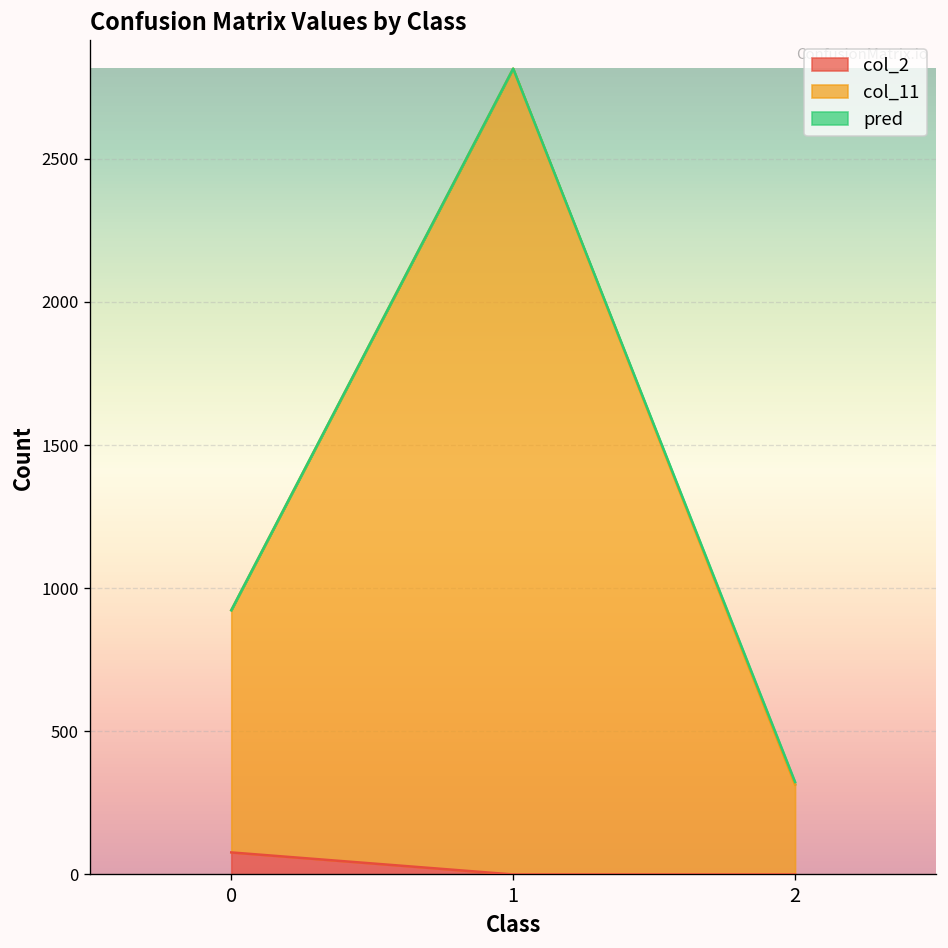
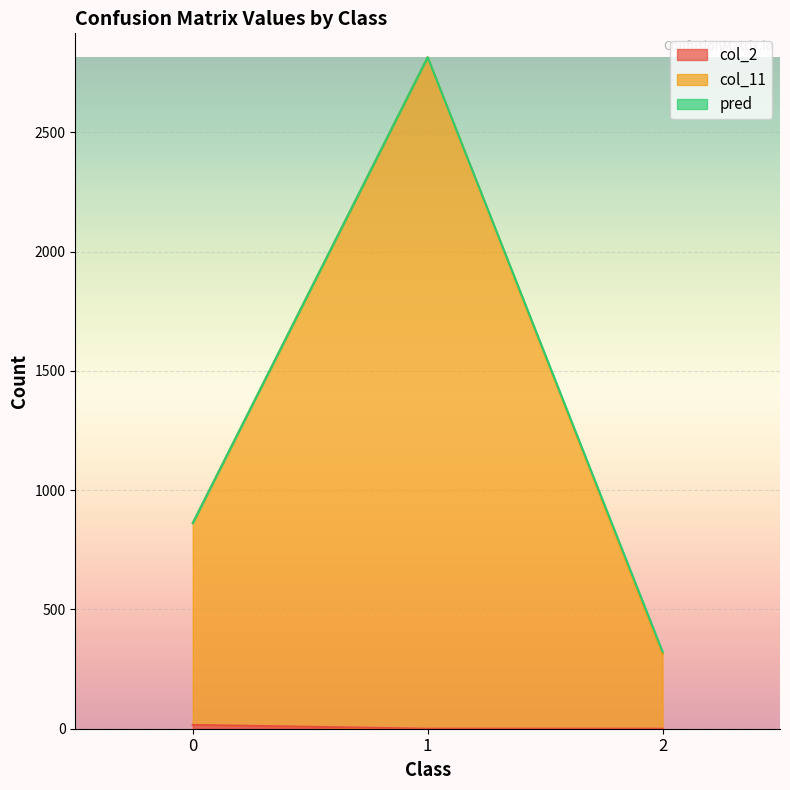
  {
    "col_2": {
-     "0": 80,
+     "0": 20,
      "1": 0,
      "2": 0
    }
  }
